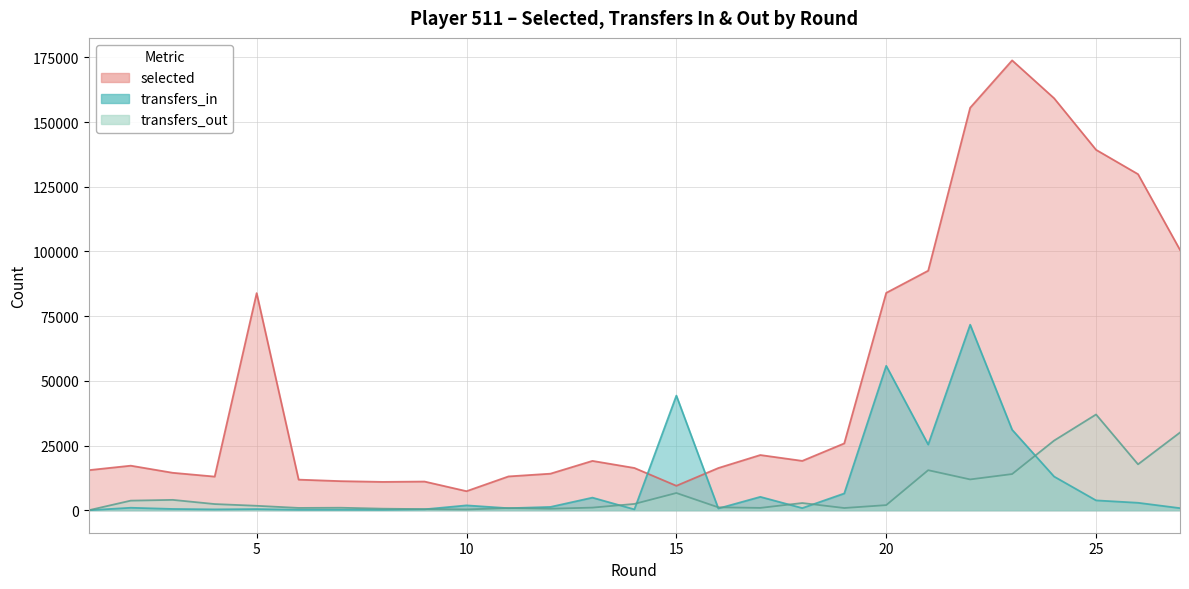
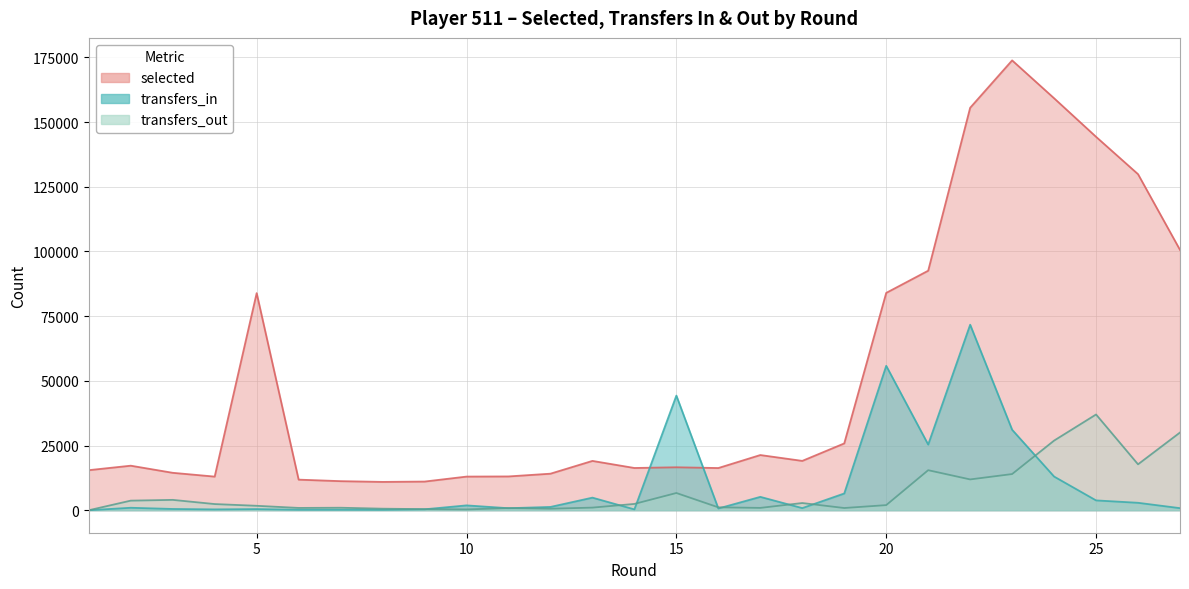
  {
    "selected": {
      "5": 84000,
-     "10": 7000,
-     "15": 9000,
+     "10": 13000,
+     "15": 17000,
      "20": 84000,
-     "25": 139000
+     "25": 144000
    },
    "transfers_in": {
      "5": 0,
      "10": 2000,
      "15": 44000,
      "20": 56000,
      "25": 4000
    },
    "transfers_out": {
      "5": 2000,
      "10": 0,
      "15": 7000,
      "20": 2000,
      "25": 37000
    }
  }
